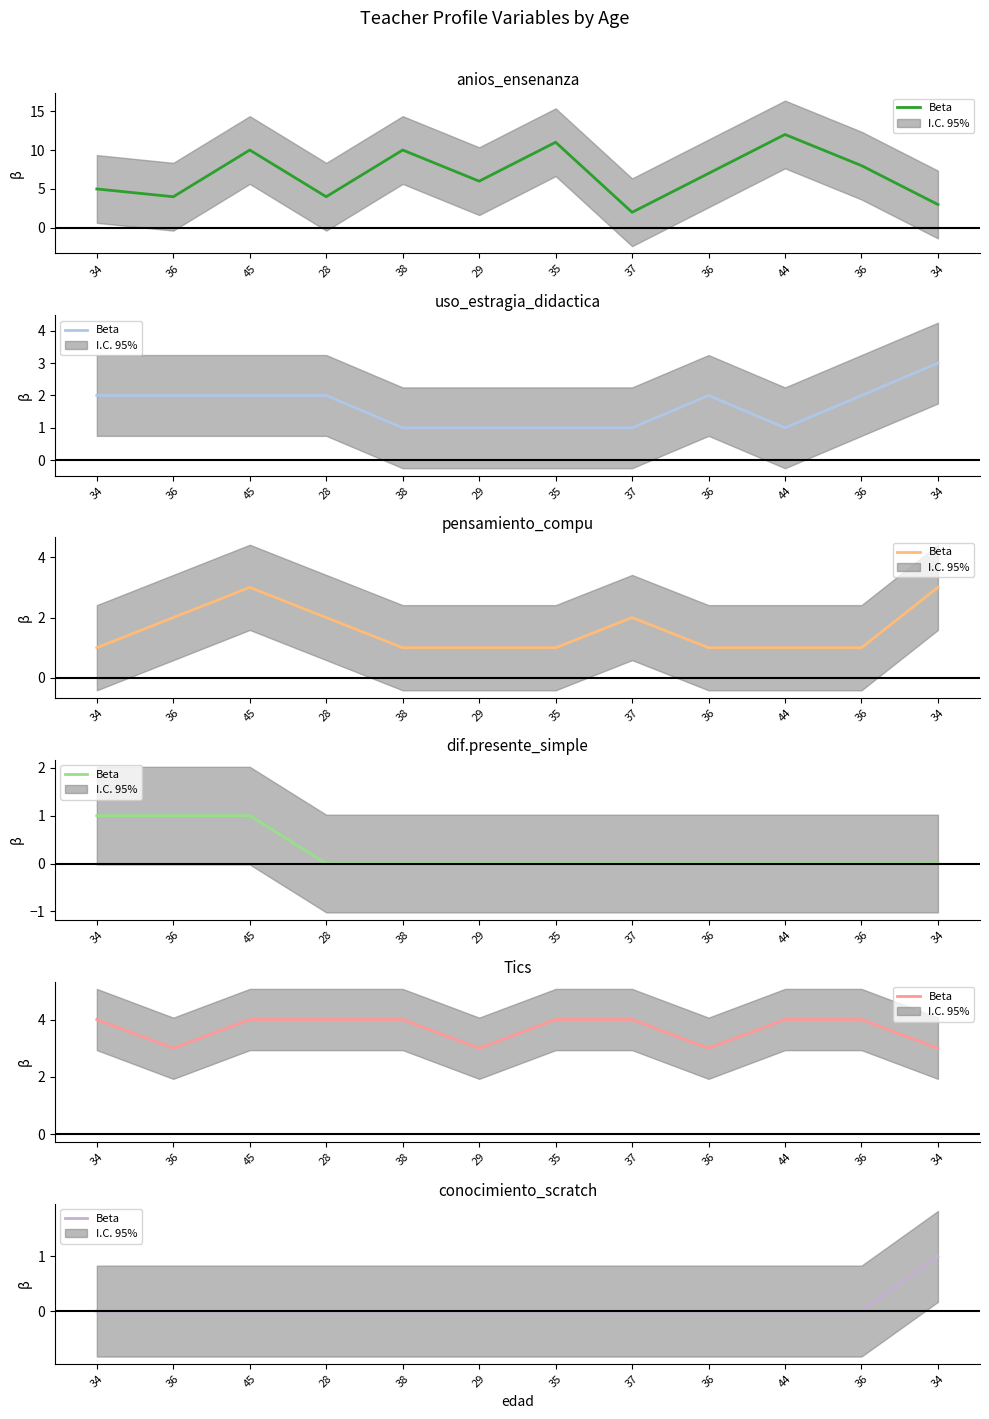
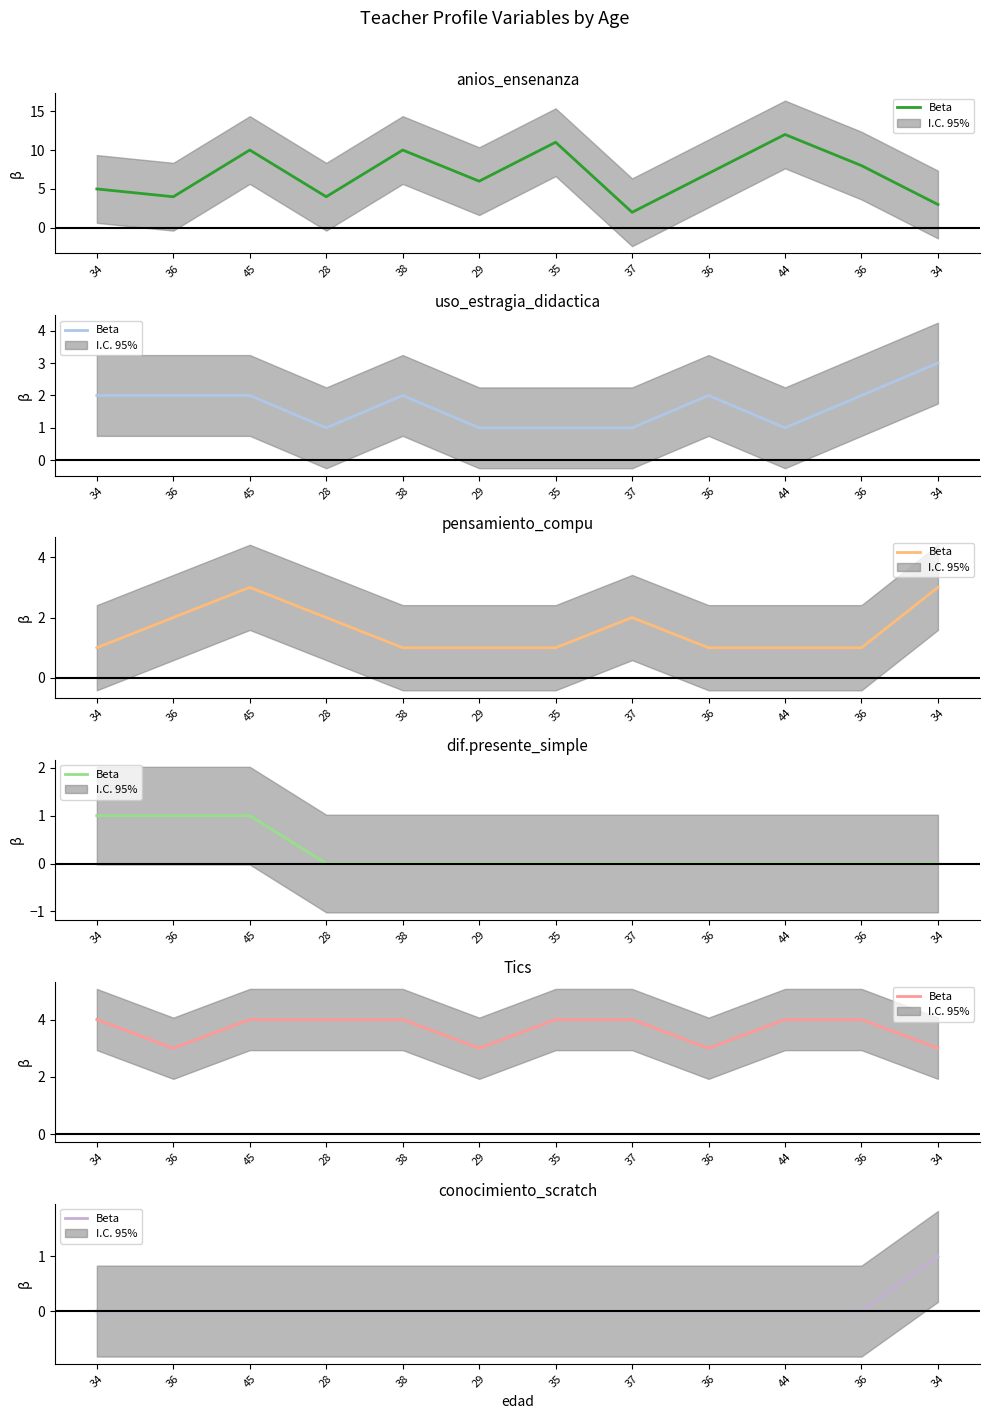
  {
    "uso_estragia_didactica": {
      "Beta": {
        "45": 2,
-       "28": 2,
-       "38": 1,
+       "28": 1,
+       "38": 2,
        "29": 1,
        "35": 1,
        "37": 1,
        "44": 1
      }
    }
  }
